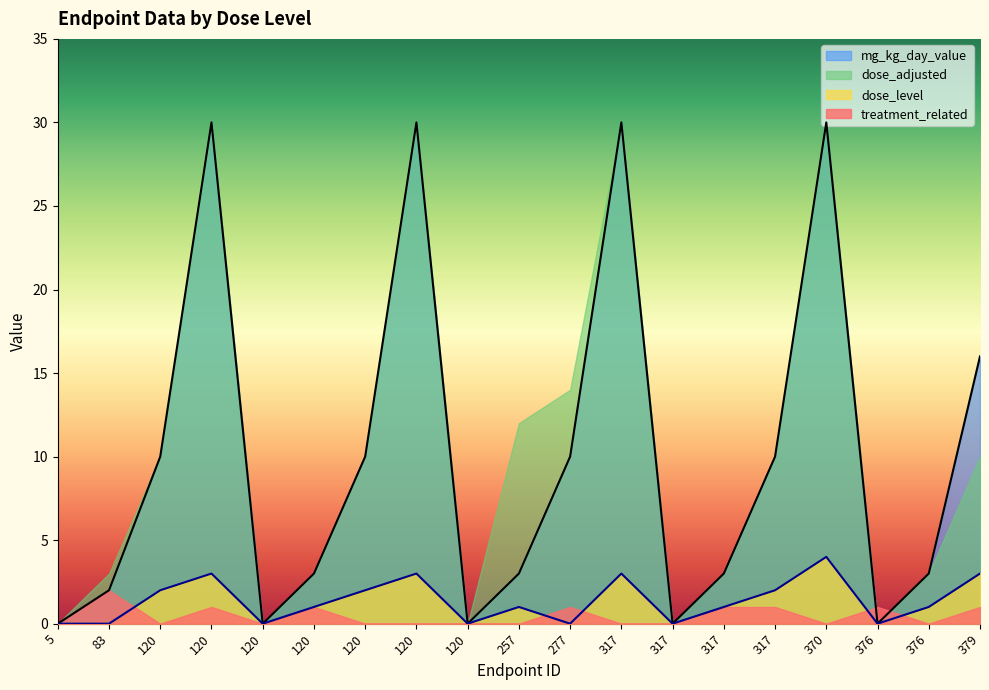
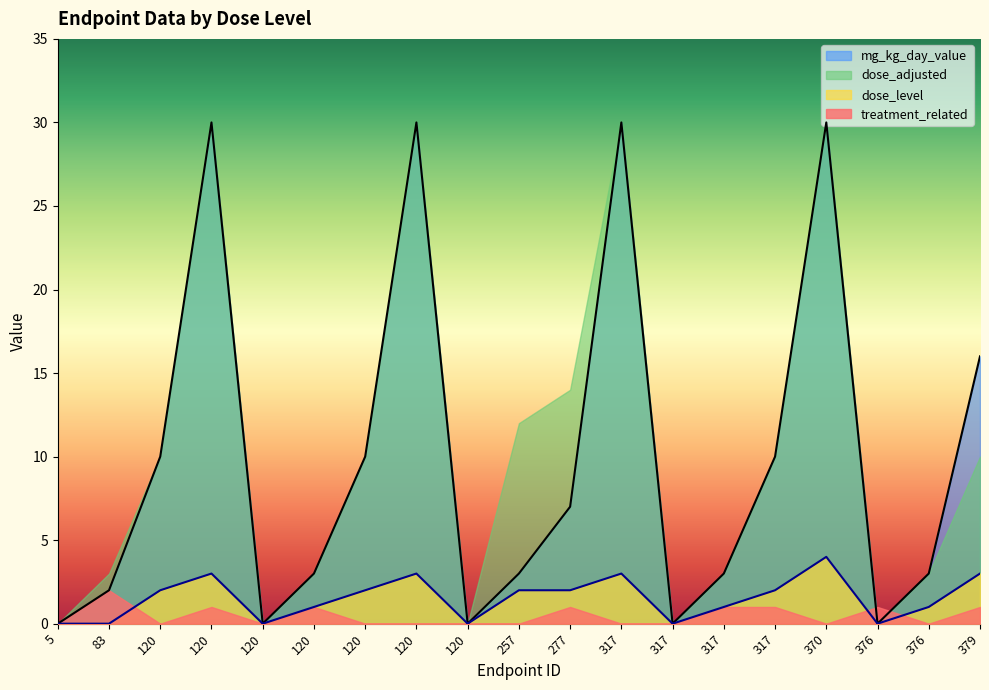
  {
    "mg_kg_day_value": {
      "257": 3,
-     "277": 10,
+     "277": 7,
      "379": 16
    },
    "dose_adjusted": {
      "83": 3,
      "257": 12,
      "277": 14,
      "379": 10
    },
    "dose_level": {
      "83": 0,
-     "257": 1,
-     "277": 0,
+     "257": 2,
+     "277": 2,
      "370": 4,
      "379": 3
    },
    "treatment_related": {
      "257": 0,
      "277": 1,
      "370": 0,
      "379": 1
    }
  }
